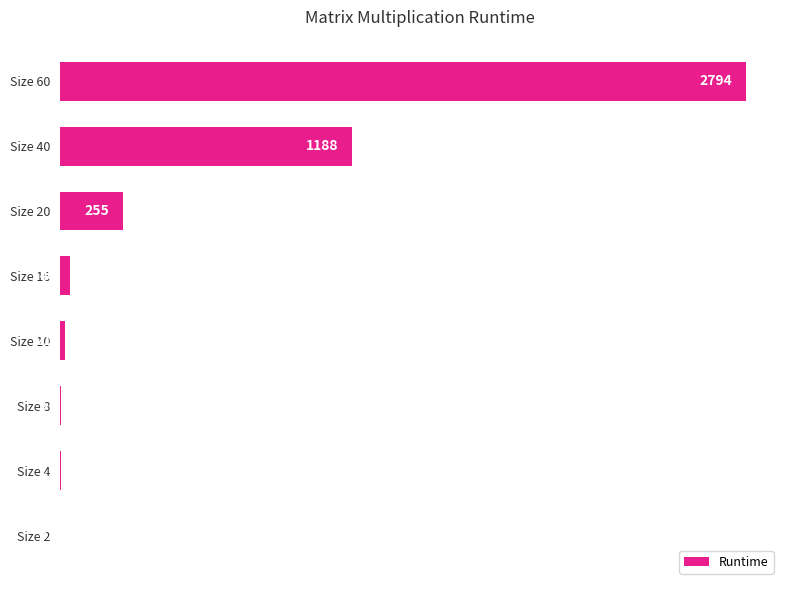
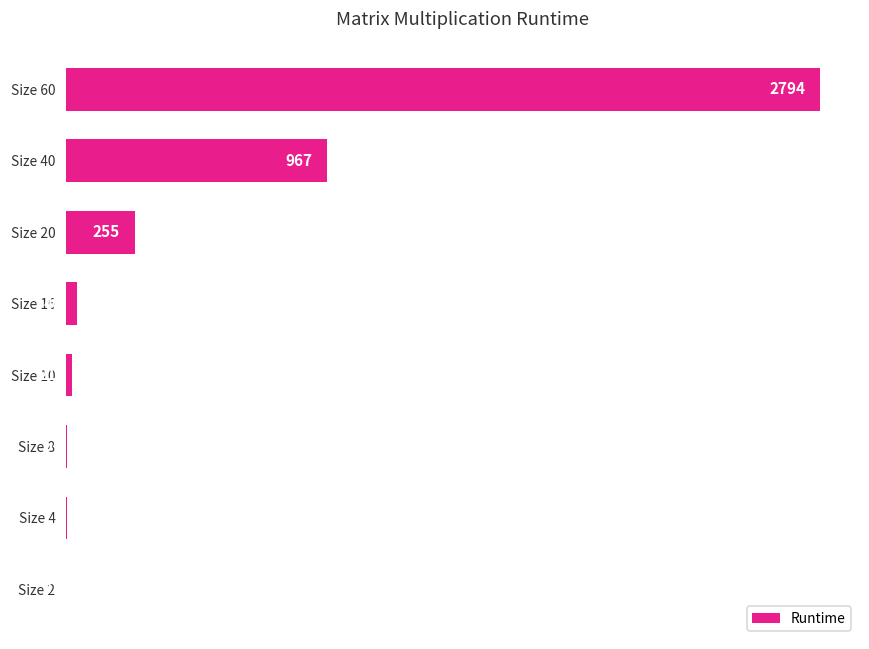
  {
    "Size 60": 2794,
-   "Size 40": 1188,
+   "Size 40": 967,
    "Size 20": 255
  }
